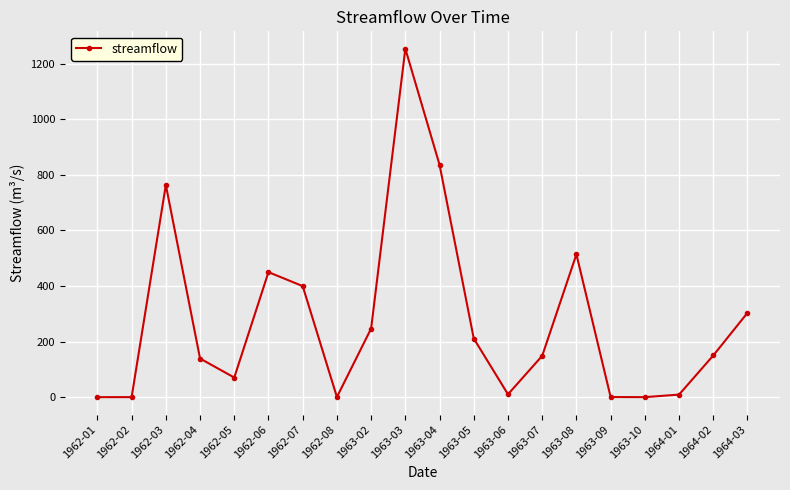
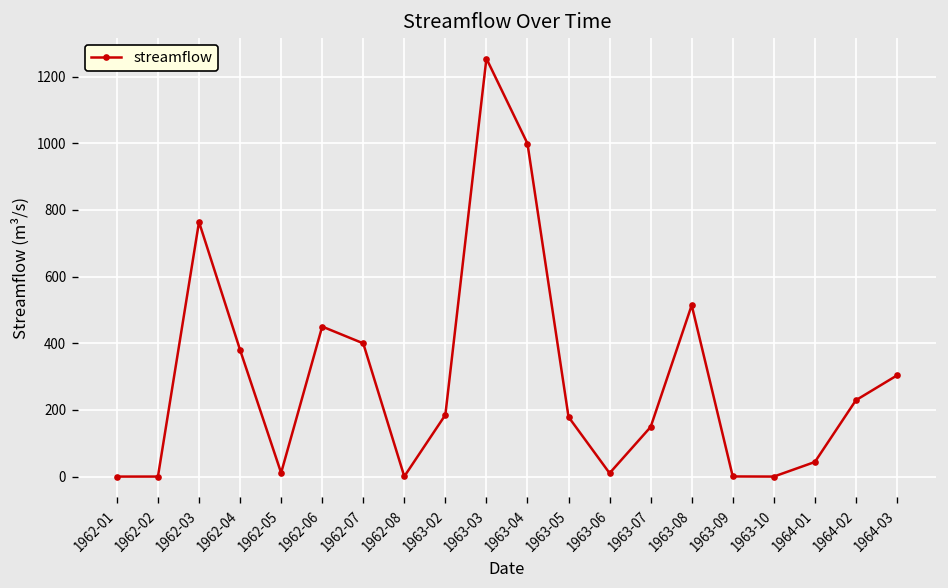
  {
    "1962-01": 0,
    "1962-02": 0,
    "1962-03": 760,
-   "1962-04": 140,
-   "1962-05": 70,
+   "1962-04": 380,
+   "1962-05": 10,
    "1962-06": 450,
    "1962-07": 400,
    "1962-08": 0,
-   "1963-02": 250,
+   "1963-02": 190,
    "1963-03": 1250,
-   "1963-04": 840,
-   "1963-05": 210,
+   "1963-04": 1000,
+   "1963-05": 180,
    "1963-06": 10,
    "1963-07": 150,
    "1963-08": 510,
    "1963-09": 0,
    "1963-10": 0,
-   "1964-01": 10,
-   "1964-02": 150,
+   "1964-01": 40,
+   "1964-02": 230,
    "1964-03": 300
  }
